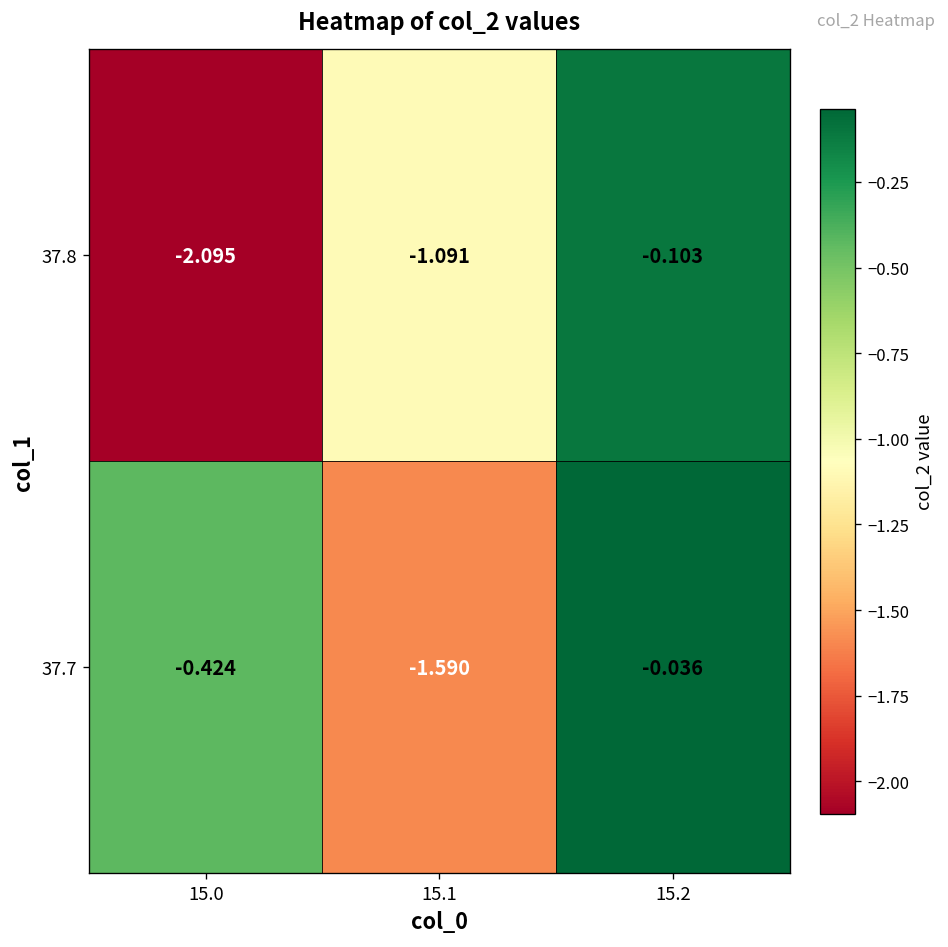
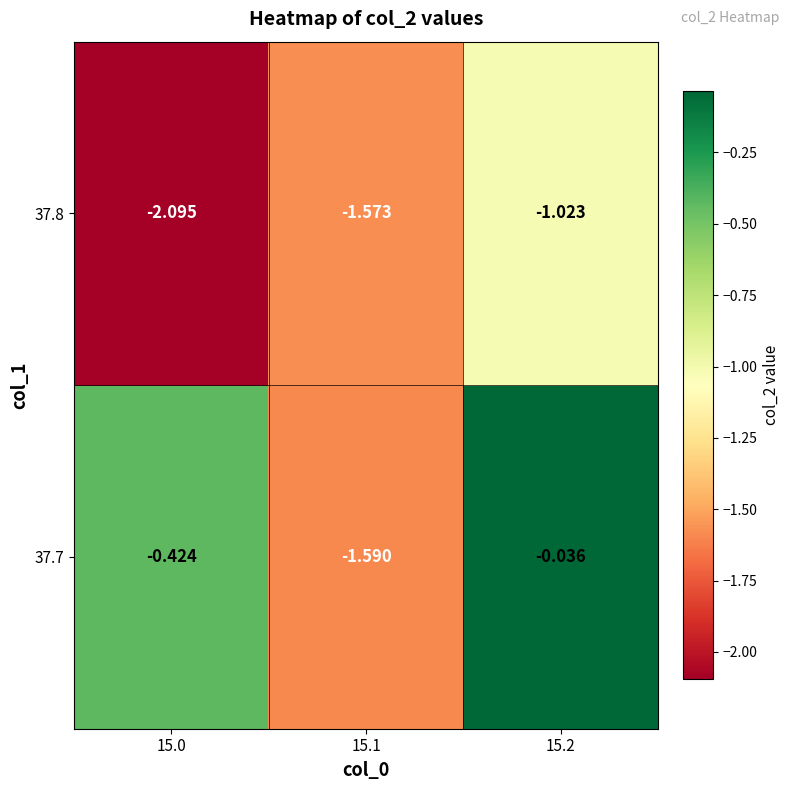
  {
    "37.8": {
      "15.0": -2.095,
-     "15.1": -1.091,
-     "15.2": -0.103
+     "15.1": -1.573,
+     "15.2": -1.023
    },
    "37.7": {
      "15.0": -0.424,
      "15.1": -1.590,
      "15.2": -0.036
    }
  }
